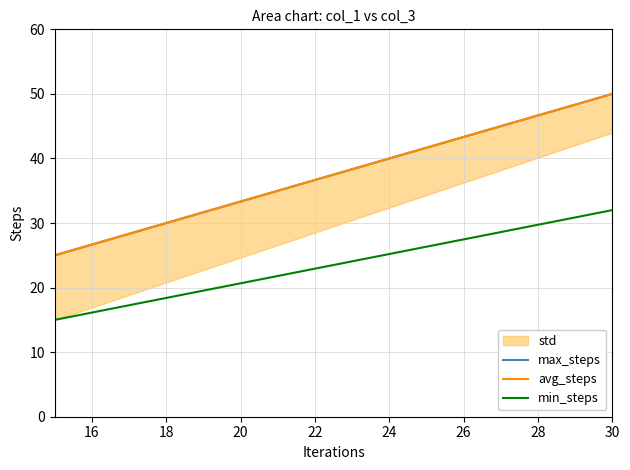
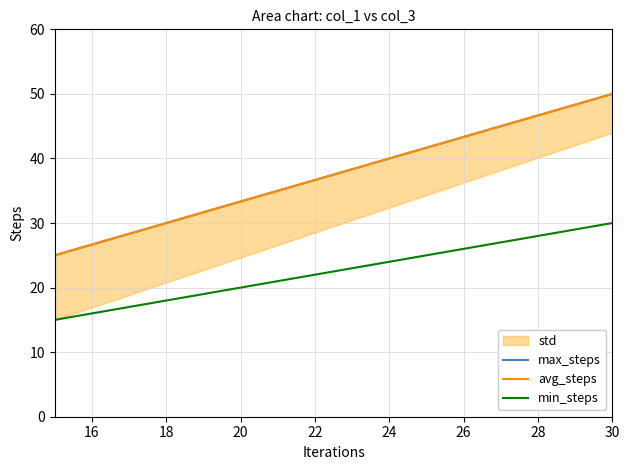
  {
    "std": {
      "30": 50
    },
    "min_steps": {
-     "30": 32
+     "30": 30
    }
  }
